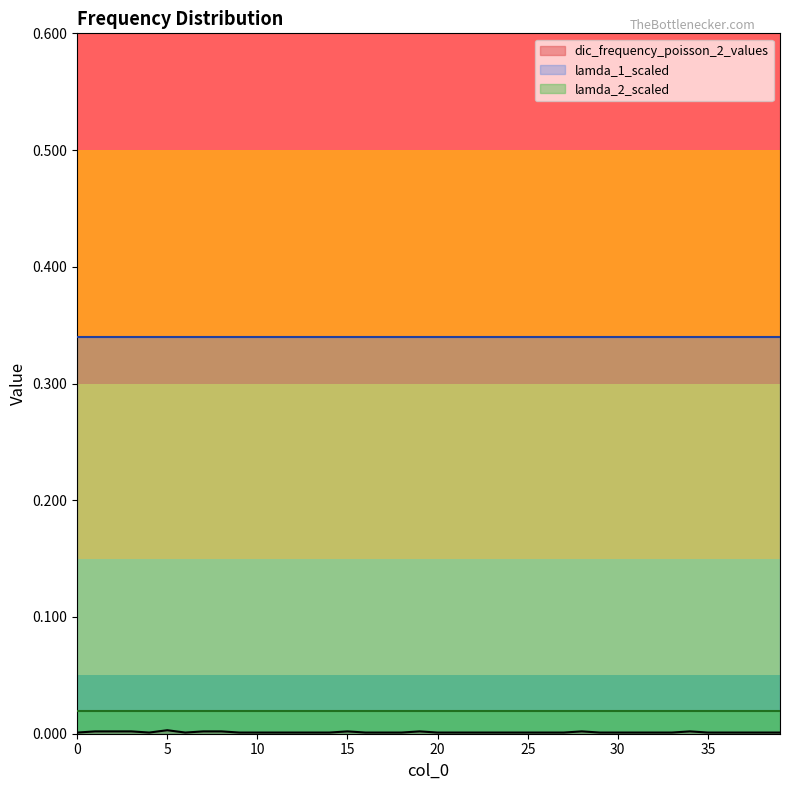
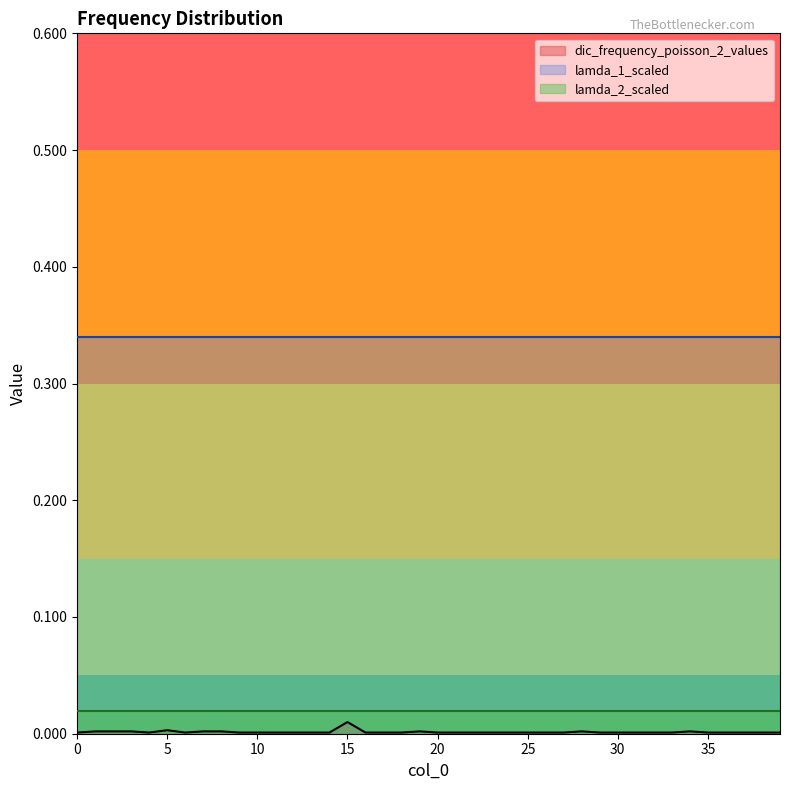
  {
    "dic_frequency_poisson_2_values": {
      "0": 0.001,
      "5": 0.003,
      "10": 0.001,
-     "15": 0.002,
+     "15": 0.010,
      "20": 0.001,
      "25": 0.001,
      "30": 0.001,
      "35": 0.001
    },
    "lamda_1_scaled": {
      "0": 0.339,
      "5": 0.339,
      "10": 0.339,
      "15": 0.339,
      "20": 0.339,
      "25": 0.339,
      "30": 0.339,
      "35": 0.339
    },
    "lamda_2_scaled": {
      "0": 0.020,
      "5": 0.020,
      "10": 0.020,
      "15": 0.020,
      "20": 0.020,
      "25": 0.020,
      "30": 0.020,
      "35": 0.020
    }
  }
